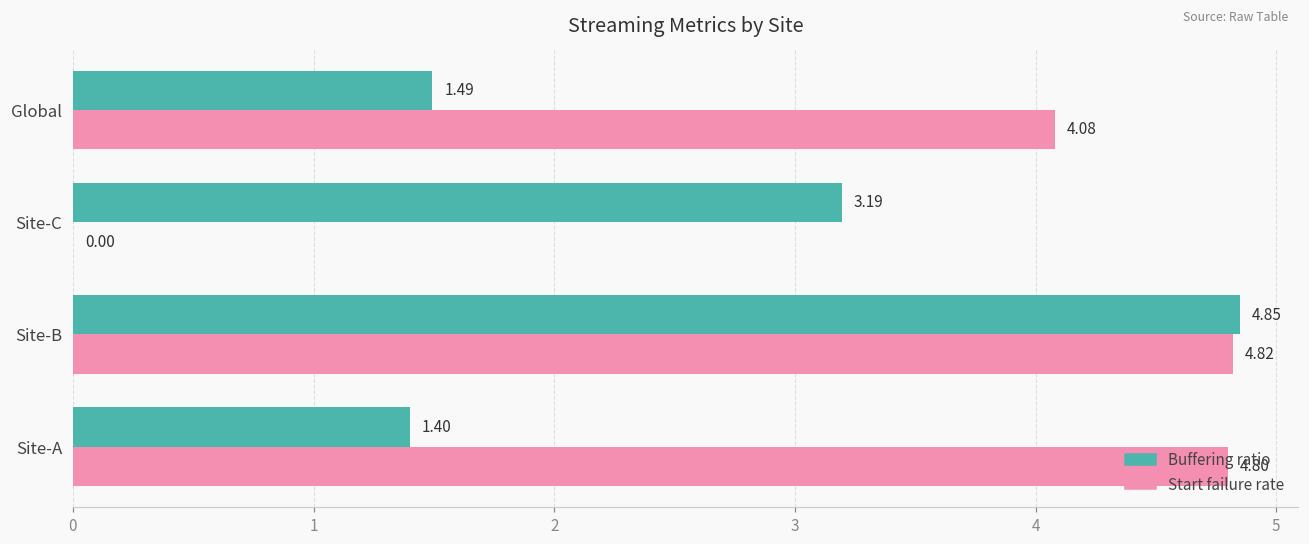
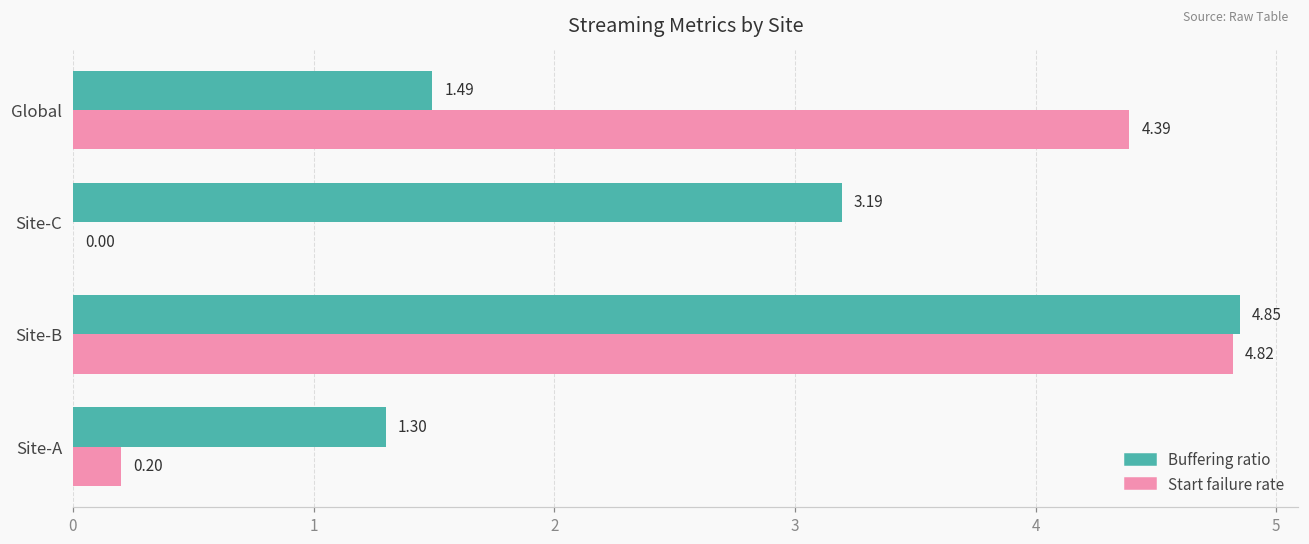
  {
    "Buffering ratio": {
      "Global": 1.49,
      "Site-C": 3.19,
      "Site-B": 4.85,
-     "Site-A": 1.40
+     "Site-A": 1.30
    },
    "Start failure rate": {
-     "Global": 4.08,
+     "Global": 4.39,
      "Site-C": 0.00,
      "Site-B": 4.82,
-     "Site-A": 4.80
+     "Site-A": 0.20
    }
  }
